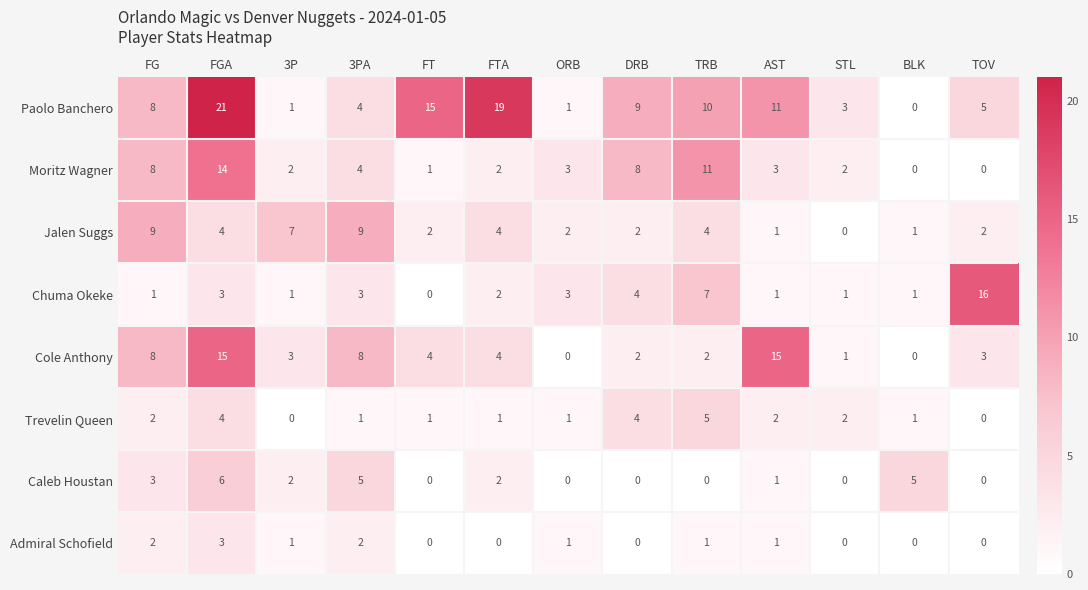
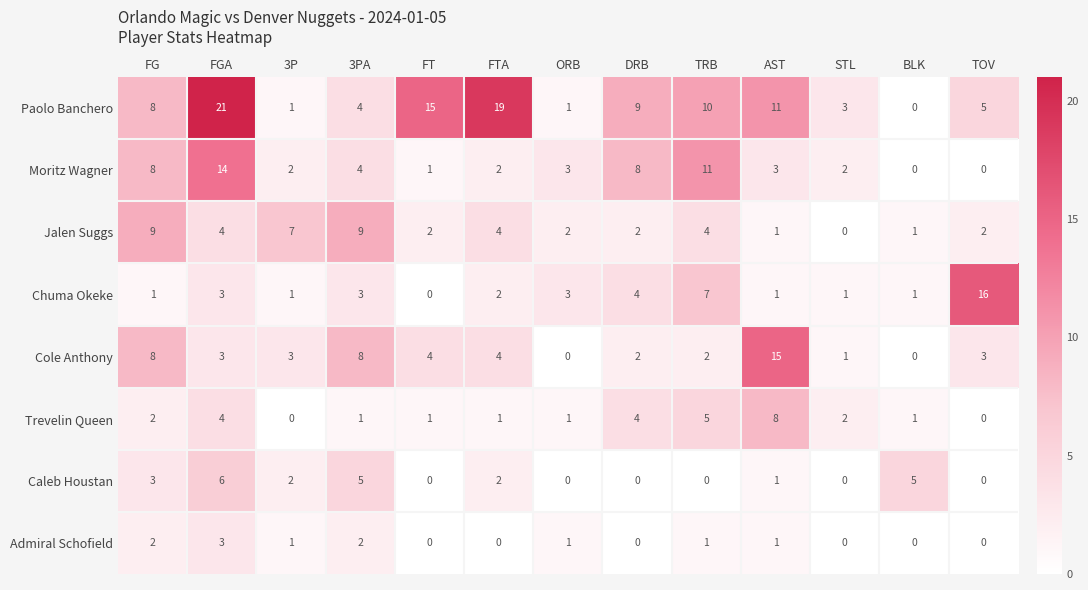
  {
    "Paolo Banchero": {
      "FG": 8,
      "FGA": 21,
      "3P": 1,
      "3PA": 4,
      "FT": 15,
      "FTA": 19,
      "ORB": 1,
      "DRB": 9,
      "TRB": 10,
      "AST": 11,
      "STL": 3,
      "BLK": 0,
      "TOV": 5
    },
    "Moritz Wagner": {
      "FG": 8,
      "FGA": 14,
      "3P": 2,
      "3PA": 4,
      "FT": 1,
      "FTA": 2,
      "ORB": 3,
      "DRB": 8,
      "TRB": 11,
      "AST": 3,
      "STL": 2,
      "BLK": 0,
      "TOV": 0
    },
    "Jalen Suggs": {
      "FG": 9,
      "FGA": 4,
      "3P": 7,
      "3PA": 9,
      "FT": 2,
      "FTA": 4,
      "ORB": 2,
      "DRB": 2,
      "TRB": 4,
      "AST": 1,
      "STL": 0,
      "BLK": 1,
      "TOV": 2
    },
    "Chuma Okeke": {
      "FG": 1,
      "FGA": 3,
      "3P": 1,
      "3PA": 3,
      "FT": 0,
      "FTA": 2,
      "ORB": 3,
      "DRB": 4,
      "TRB": 7,
      "AST": 1,
      "STL": 1,
      "BLK": 1,
      "TOV": 16
    },
    "Cole Anthony": {
      "FG": 8,
-     "FGA": 15,
+     "FGA": 3,
      "3P": 3,
      "3PA": 8,
      "FT": 4,
      "FTA": 4,
      "ORB": 0,
      "DRB": 2,
      "TRB": 2,
      "AST": 15,
      "STL": 1,
      "BLK": 0,
      "TOV": 3
    },
    "Trevelin Queen": {
      "FG": 2,
      "FGA": 4,
      "3P": 0,
      "3PA": 1,
      "FT": 1,
      "FTA": 1,
      "ORB": 1,
      "DRB": 4,
      "TRB": 5,
-     "AST": 2,
+     "AST": 8,
      "STL": 2,
      "BLK": 1,
      "TOV": 0
    },
    "Caleb Houstan": {
      "FG": 3,
      "FGA": 6,
      "3P": 2,
      "3PA": 5,
      "FT": 0,
      "FTA": 2,
      "ORB": 0,
      "DRB": 0,
      "TRB": 0,
      "AST": 1,
      "STL": 0,
      "BLK": 5,
      "TOV": 0
    },
    "Admiral Schofield": {
      "FG": 2,
      "FGA": 3,
      "3P": 1,
      "3PA": 2,
      "FT": 0,
      "FTA": 0,
      "ORB": 1,
      "DRB": 0,
      "TRB": 1,
      "AST": 1,
      "STL": 0,
      "BLK": 0,
      "TOV": 0
    }
  }
